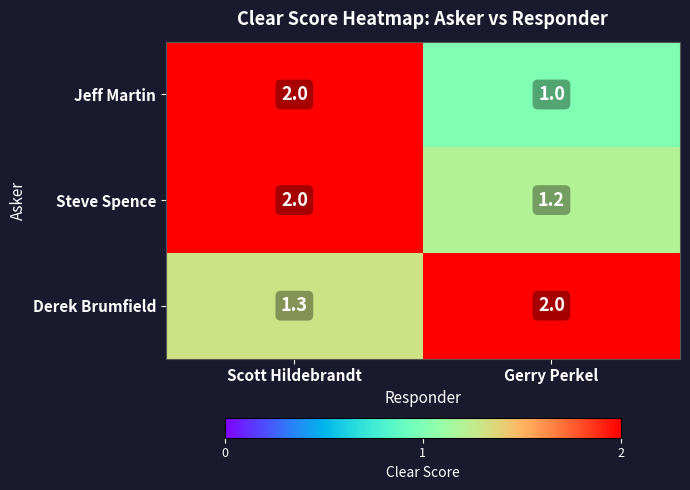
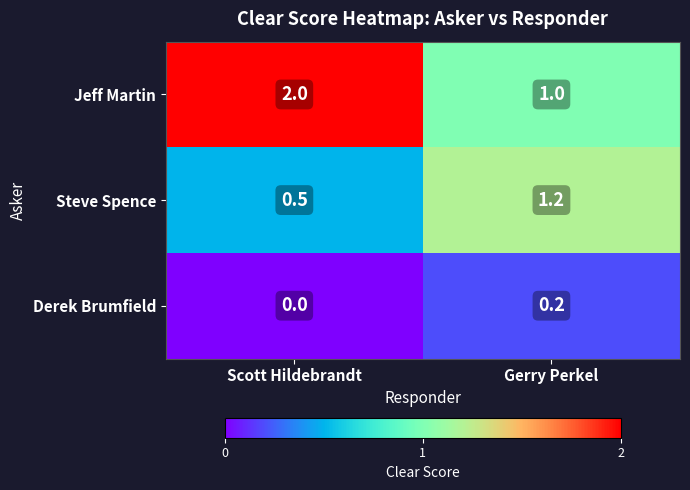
  {
    "Steve Spence": {
-     "Scott Hildebrandt": 2.0
+     "Scott Hildebrandt": 0.5
    },
    "Derek Brumfield": {
-     "Scott Hildebrandt": 1.3,
-     "Gerry Perkel": 2.0
+     "Scott Hildebrandt": 0.0,
+     "Gerry Perkel": 0.2
    }
  }
